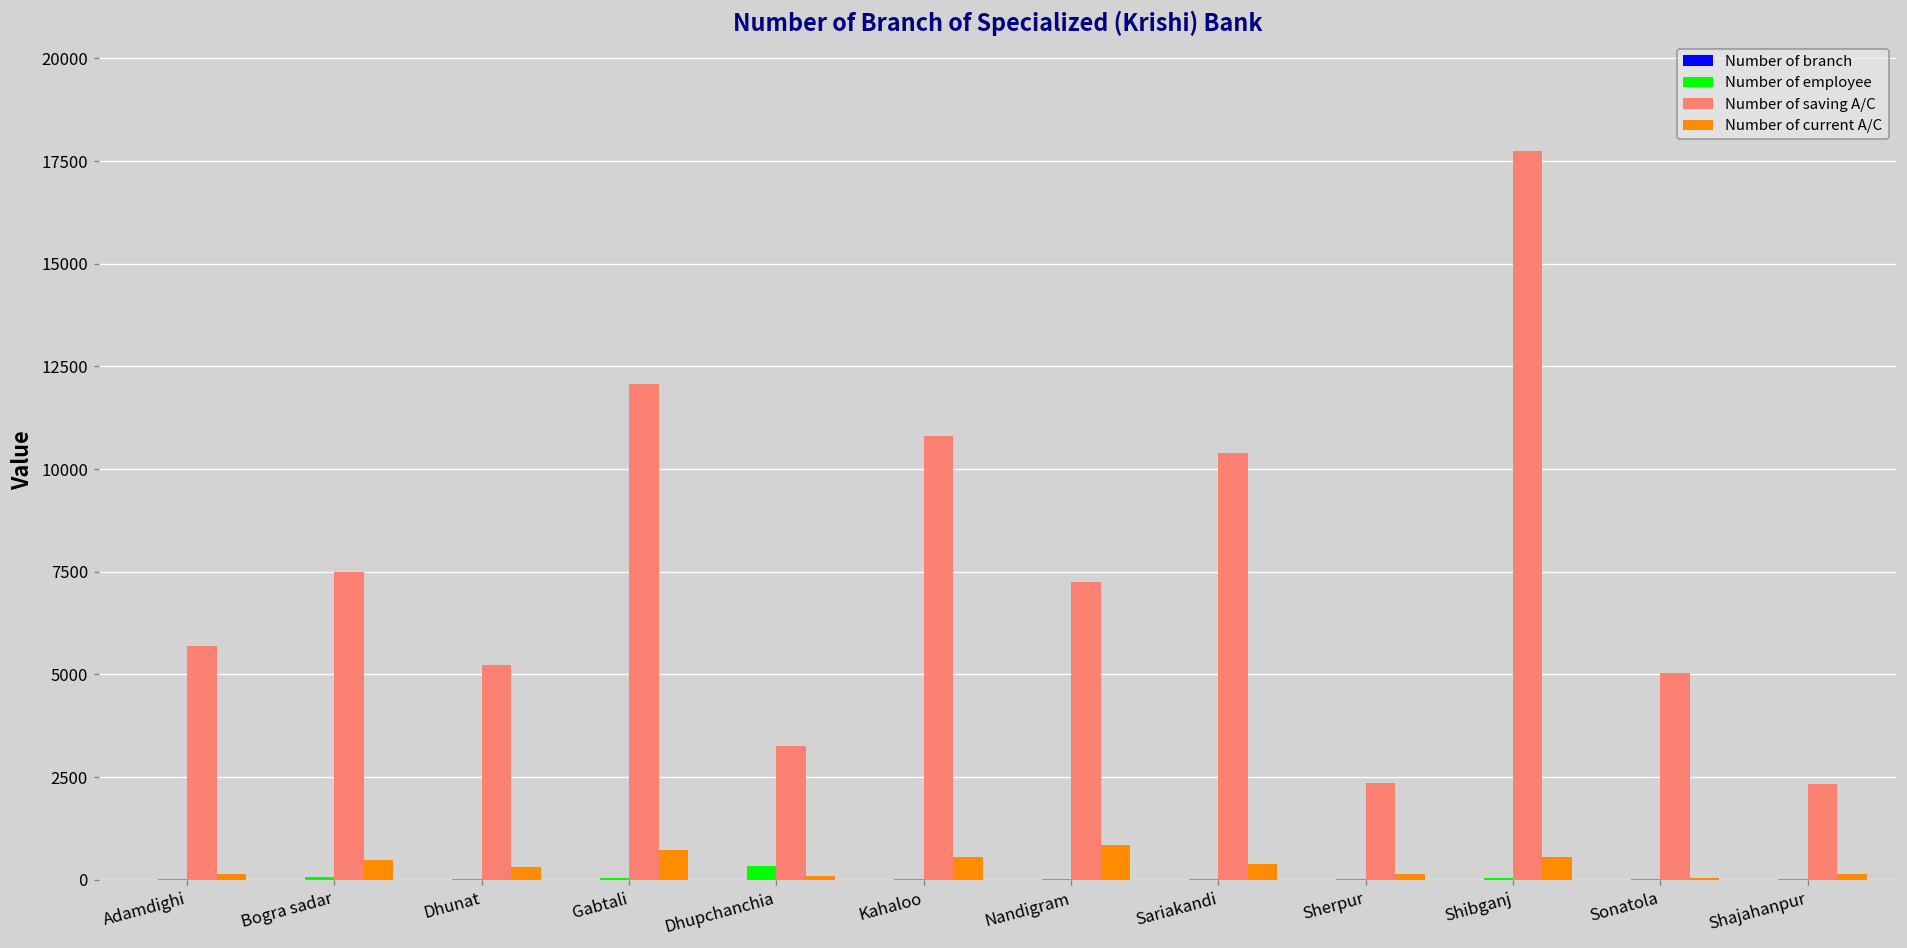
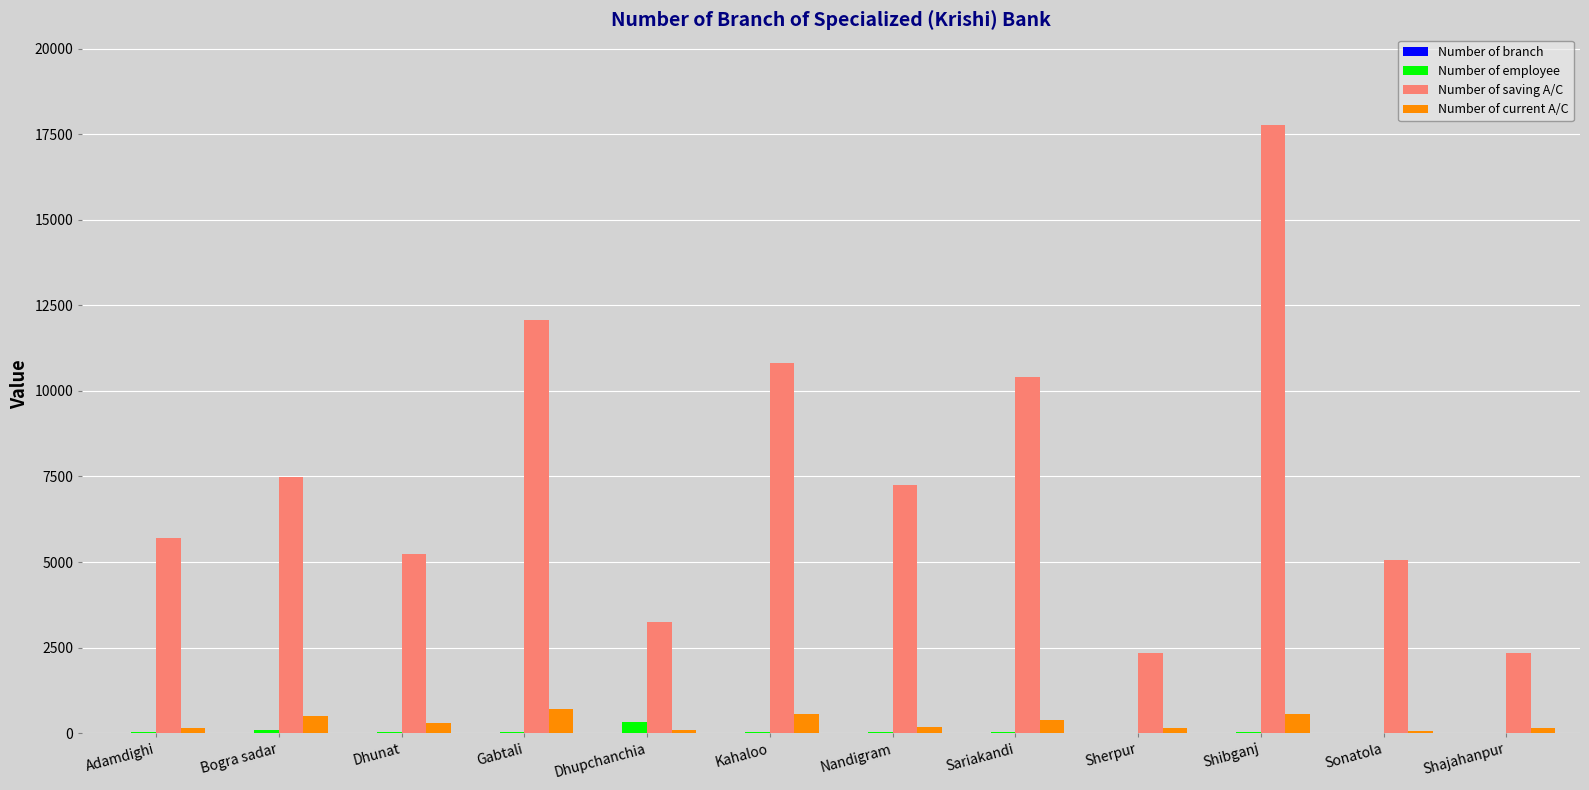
  {
    "Number of employee": {
      "Bogra sadar": 100,
      "Dhupchanchia": 300
    },
    "Number of saving A/C": {
      "Adamdighi": 5700,
      "Bogra sadar": 7500,
      "Dhunat": 5200,
      "Gabtali": 12100,
      "Dhupchanchia": 3300,
      "Kahaloo": 10800,
      "Nandigram": 7300,
      "Sariakandi": 10400,
      "Sherpur": 2400,
      "Shibganj": 17800,
      "Sonatola": 5000,
      "Shajahanpur": 2300
    },
    "Number of current A/C": {
      "Adamdighi": 100,
      "Bogra sadar": 500,
      "Dhunat": 300,
      "Gabtali": 700,
      "Dhupchanchia": 100,
      "Kahaloo": 500,
-     "Nandigram": 800,
+     "Nandigram": 200,
      "Sariakandi": 400,
      "Sherpur": 100,
      "Shibganj": 500,
      "Shajahanpur": 200
    }
  }
